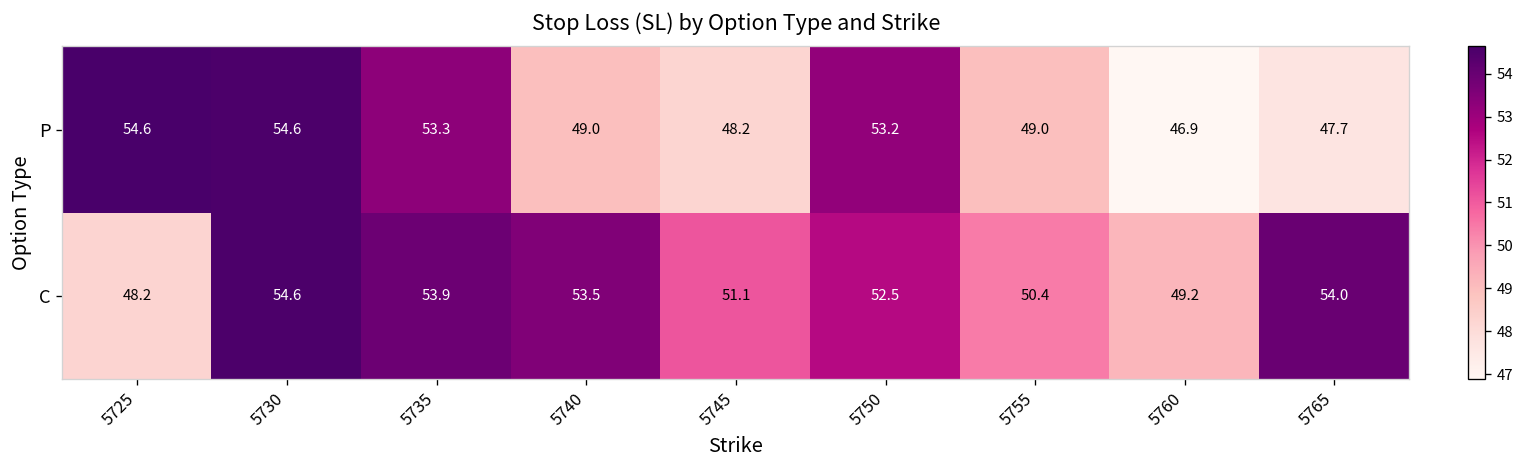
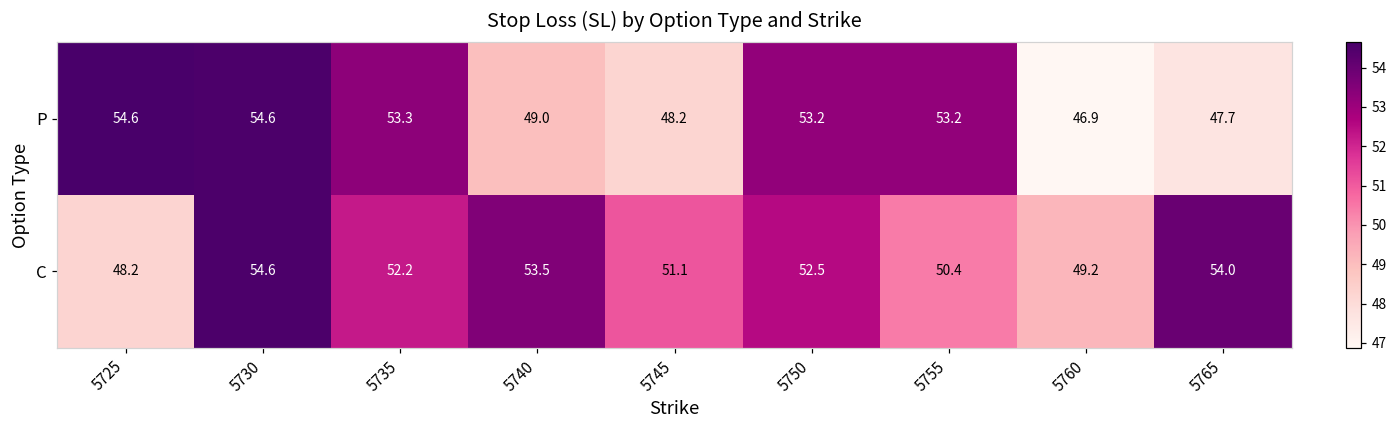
  {
    "P": {
      "5725": 54.6,
      "5730": 54.6,
      "5735": 53.3,
      "5740": 49.0,
      "5745": 48.2,
      "5750": 53.2,
-     "5755": 49.0,
+     "5755": 53.2,
      "5760": 46.9,
      "5765": 47.7
    },
    "C": {
      "5725": 48.2,
      "5730": 54.6,
-     "5735": 53.9,
+     "5735": 52.2,
      "5740": 53.5,
      "5745": 51.1,
      "5750": 52.5,
      "5755": 50.4,
      "5760": 49.2,
      "5765": 54.0
    }
  }
